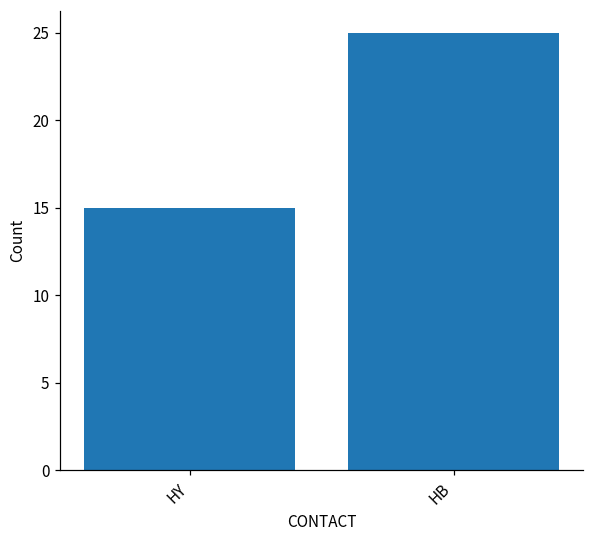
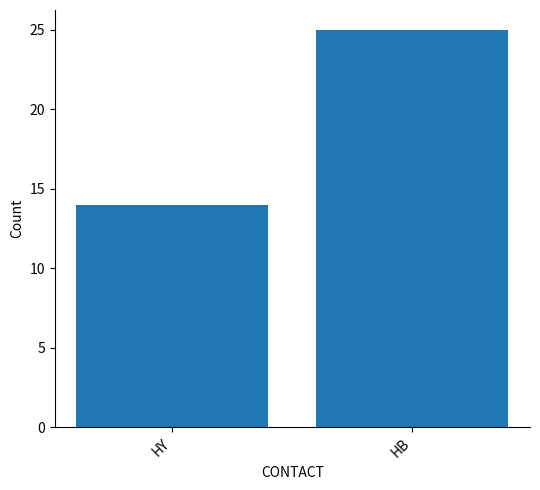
  {
-   "HY": 15,
+   "HY": 14,
    "HB": 25
  }
